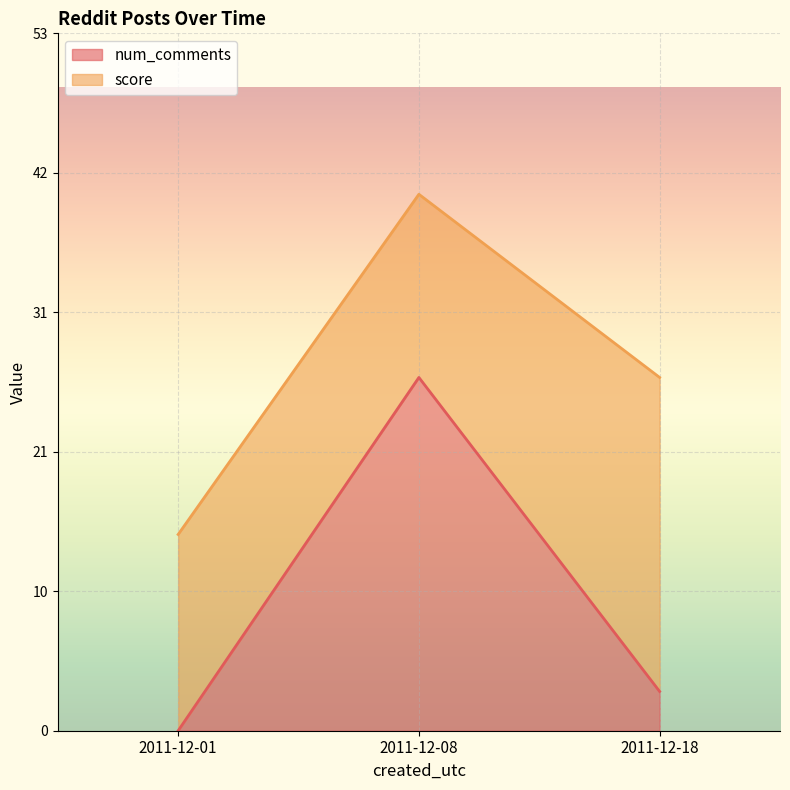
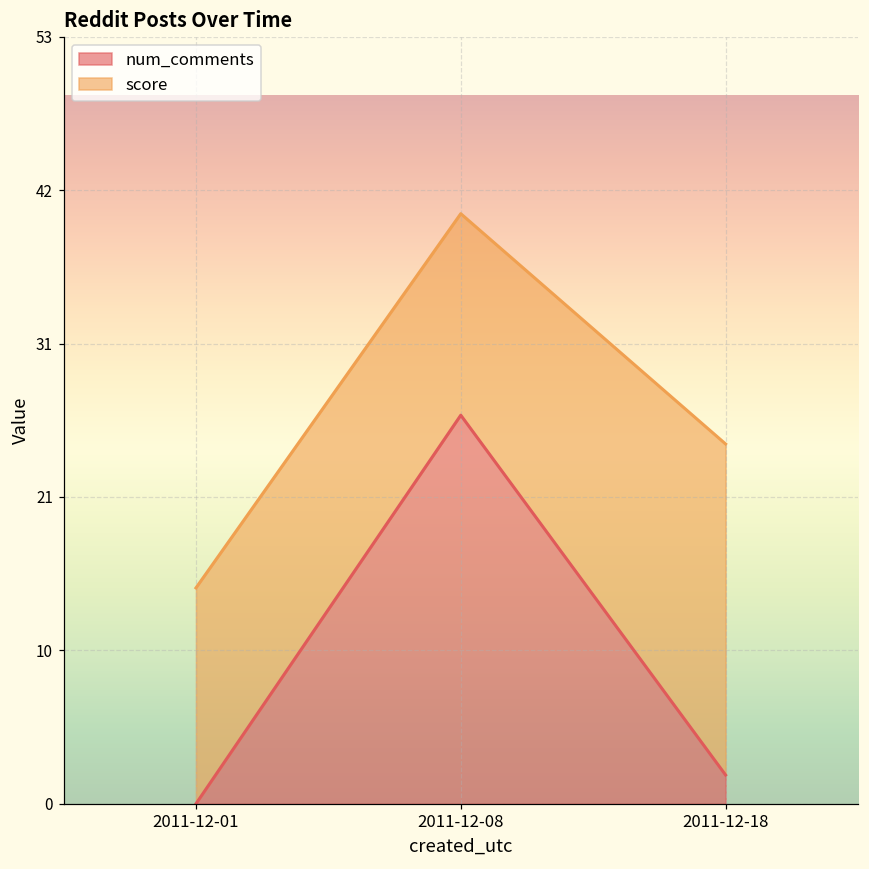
  {
    "num_comments": {
      "2011-12-01": 0,
      "2011-12-08": 27,
-     "2011-12-18": 3
+     "2011-12-18": 2
    },
    "score": {
      "2011-12-01": 15,
      "2011-12-08": 14,
-     "2011-12-18": 24
+     "2011-12-18": 23
    }
  }
